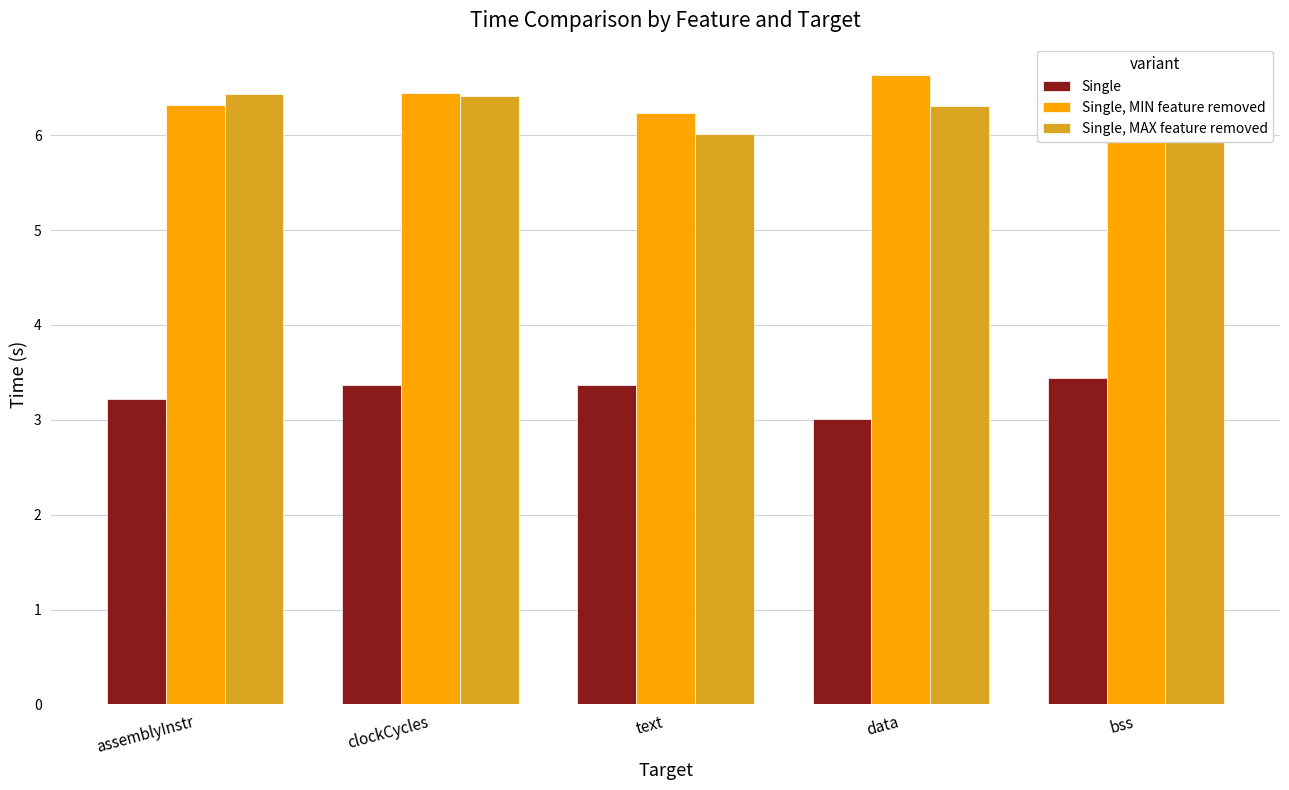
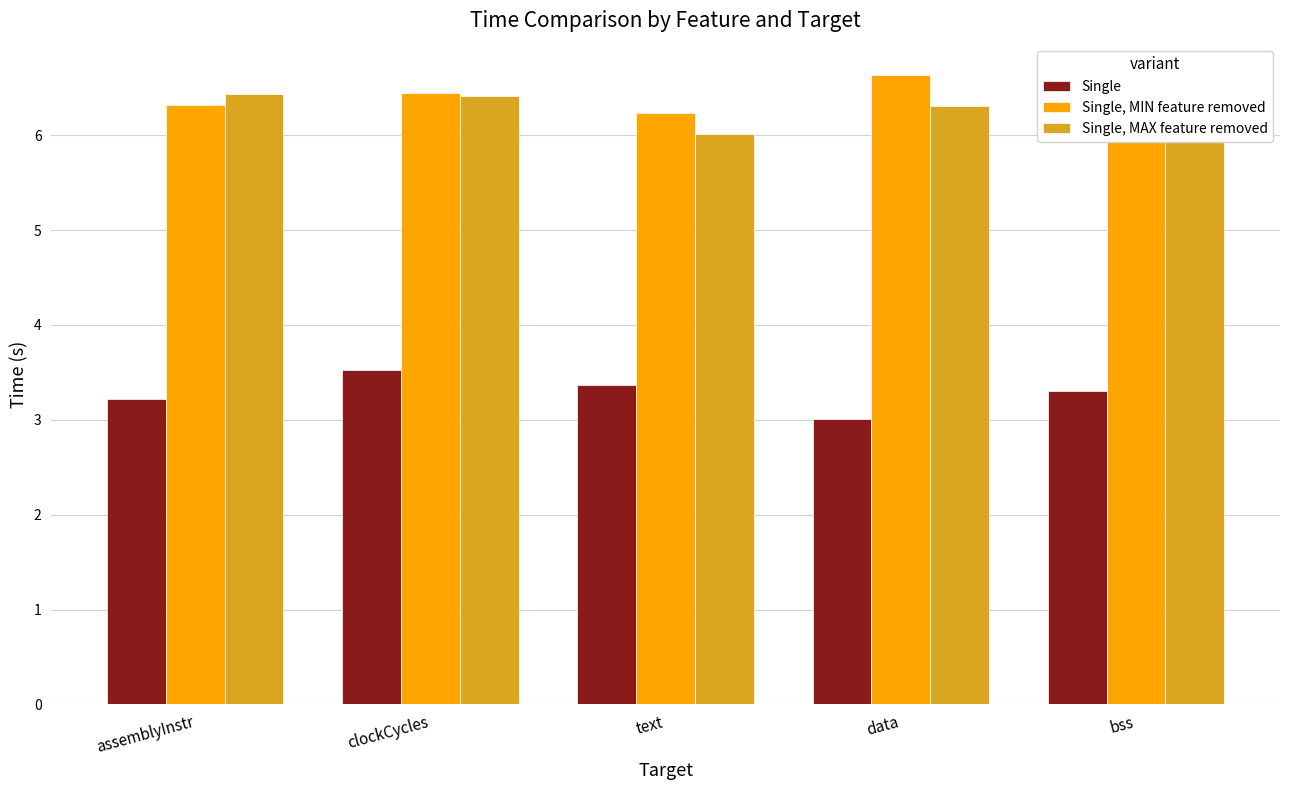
  {
    "Single": {
      "assemblyInstr": 3.2,
-     "clockCycles": 3.4,
+     "clockCycles": 3.5,
      "text": 3.4,
      "data": 3.0,
-     "bss": 3.4
+     "bss": 3.3
    }
  }
